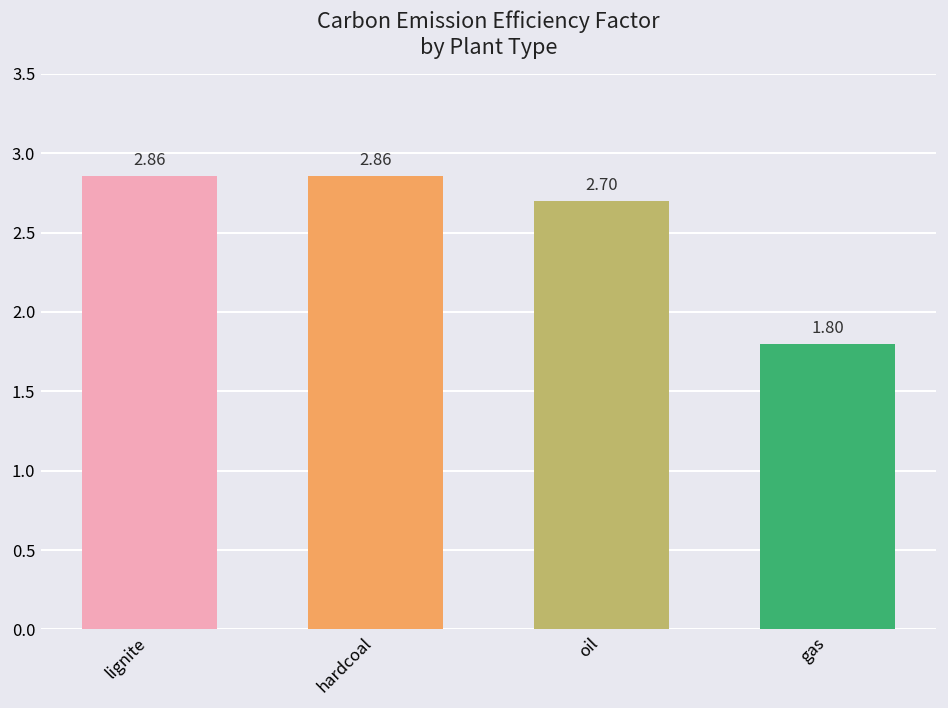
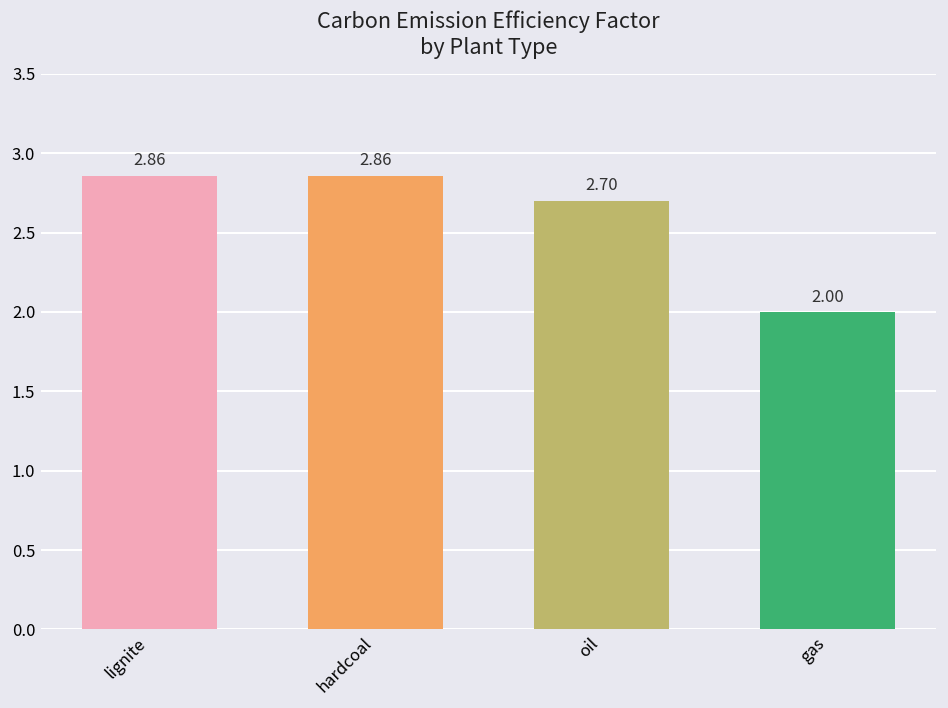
  {
    "lignite": 2.86,
    "hardcoal": 2.86,
    "oil": 2.70,
-   "gas": 1.80
+   "gas": 2.00
  }
